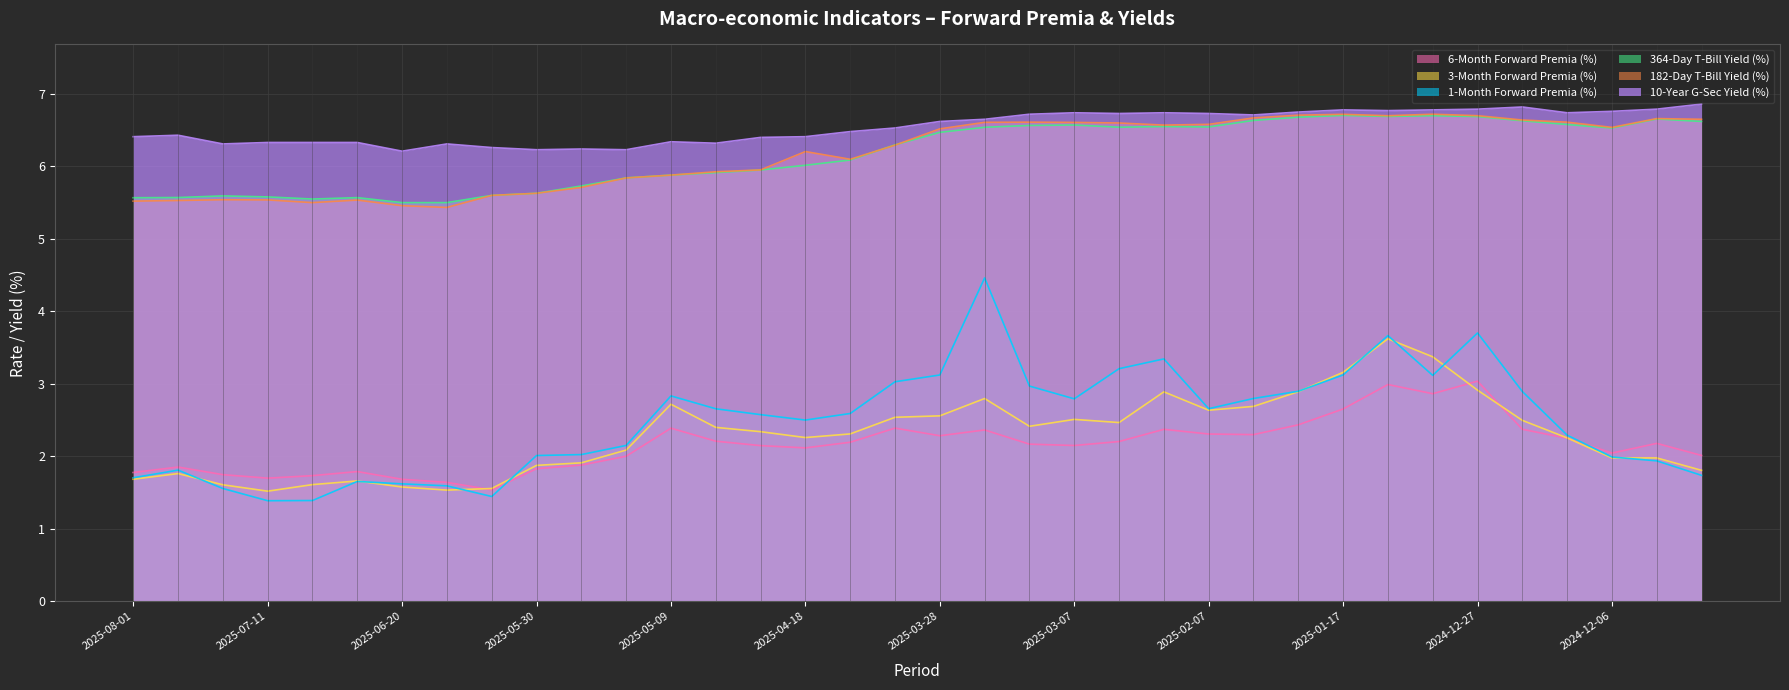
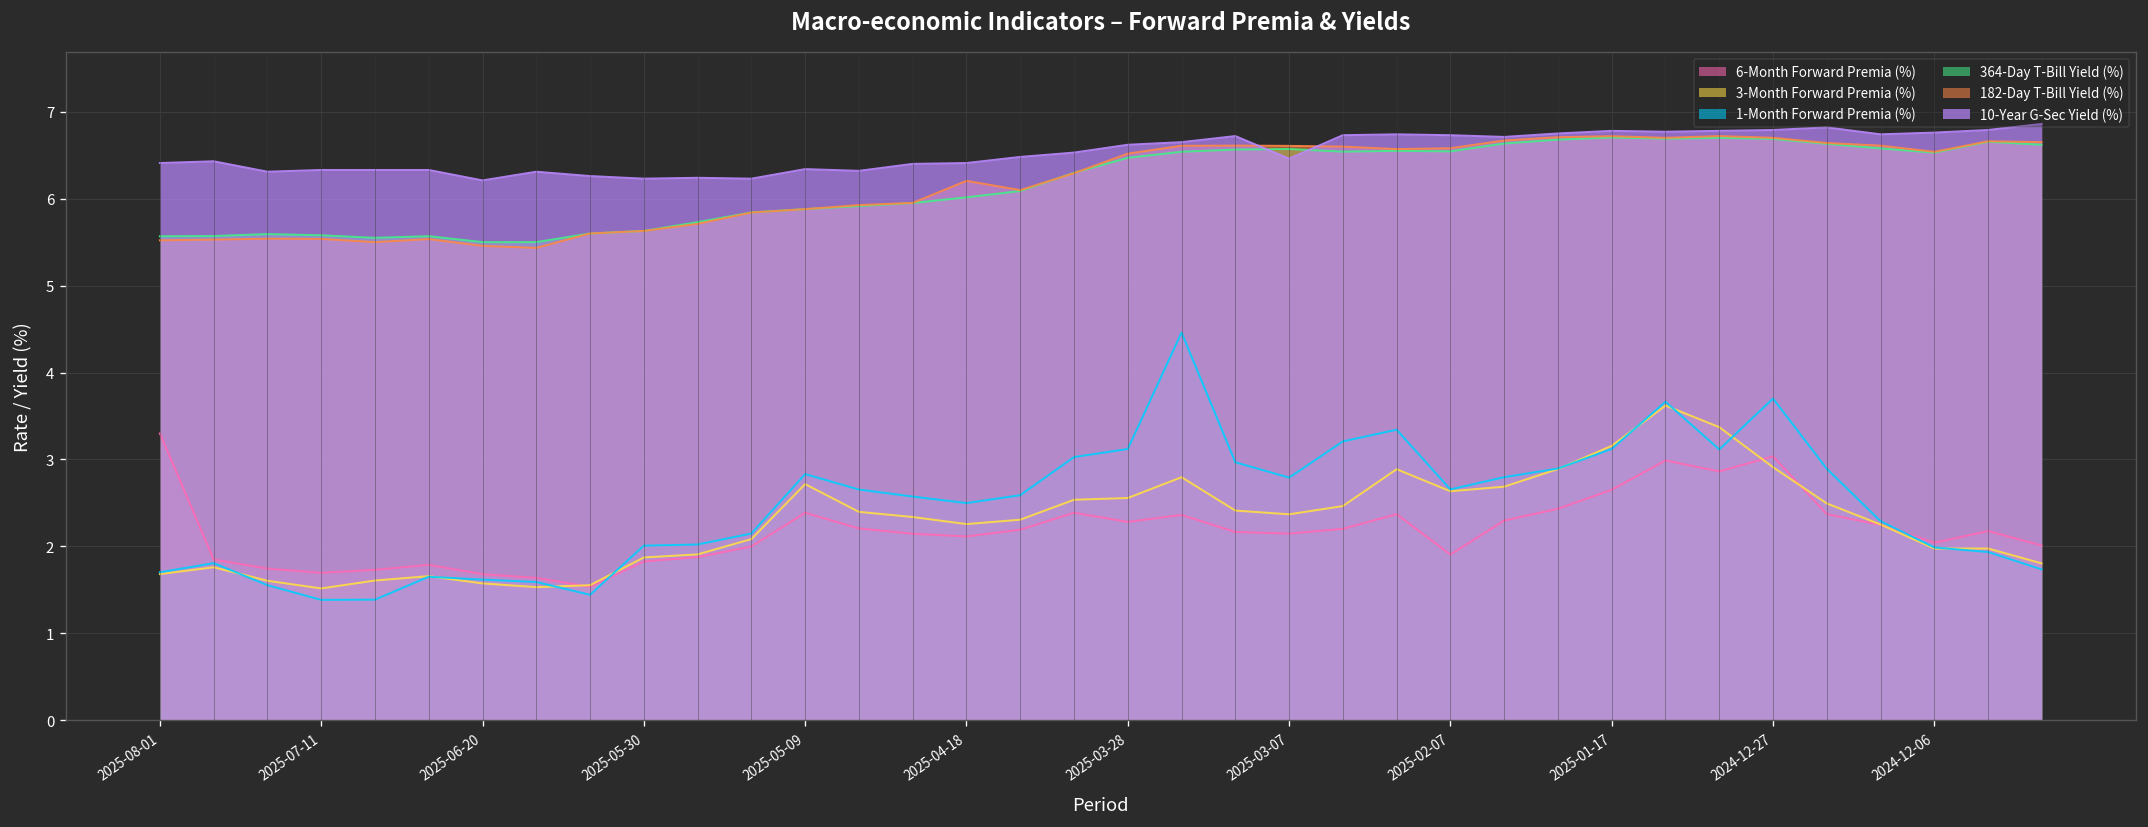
  {
    "6-Month Forward Premia (%)": {
-     "2025-08-01": 1.8,
+     "2025-08-01": 3.3,
      "2025-07-11": 1.7,
      "2025-06-20": 1.7,
      "2025-05-30": 1.8,
      "2025-05-09": 2.4,
      "2025-04-18": 2.1,
      "2025-03-28": 2.3,
      "2025-03-07": 2.1,
-     "2025-02-07": 2.3,
+     "2025-02-07": 1.9,
      "2025-01-17": 2.7,
      "2024-12-27": 3.0,
      "2024-12-06": 2.0
    },
    "3-Month Forward Premia (%)": {
      "2025-07-11": 1.5,
      "2025-06-20": 1.6,
      "2025-05-30": 1.9,
      "2025-05-09": 2.7,
      "2025-04-18": 2.3,
      "2025-03-28": 2.6,
-     "2025-03-07": 2.5,
+     "2025-03-07": 2.4,
      "2024-12-27": 2.9
    },
    "1-Month Forward Premia (%)": {
      "2025-07-11": 1.4,
      "2025-06-20": 1.6,
      "2025-05-30": 2.0,
      "2025-05-09": 2.8,
      "2025-04-18": 2.5,
      "2025-03-28": 3.1,
      "2025-03-07": 2.8,
      "2024-12-27": 3.7
    },
    "364-Day T-Bill Yield (%)": {
      "2025-08-01": 5.6,
      "2025-07-11": 5.6,
      "2025-06-20": 5.5,
      "2025-04-18": 6.0,
      "2025-03-28": 6.5,
      "2025-03-07": 6.6,
      "2025-02-07": 6.5
    },
    "182-Day T-Bill Yield (%)": {
      "2025-08-01": 5.5,
      "2025-07-11": 5.5,
      "2025-06-20": 5.5,
      "2025-04-18": 6.2,
      "2025-03-28": 6.5,
      "2025-03-07": 6.6,
      "2025-02-07": 6.6
    },
    "10-Year G-Sec Yield (%)": {
      "2025-08-01": 6.4,
      "2025-07-11": 6.3,
      "2025-06-20": 6.2,
      "2025-05-30": 6.2,
      "2025-05-09": 6.3,
      "2025-04-18": 6.4,
      "2025-03-28": 6.6,
-     "2025-03-07": 6.7,
+     "2025-03-07": 6.5,
      "2025-02-07": 6.7,
      "2025-01-17": 6.8,
      "2024-12-27": 6.8,
      "2024-12-06": 6.8
    }
  }
